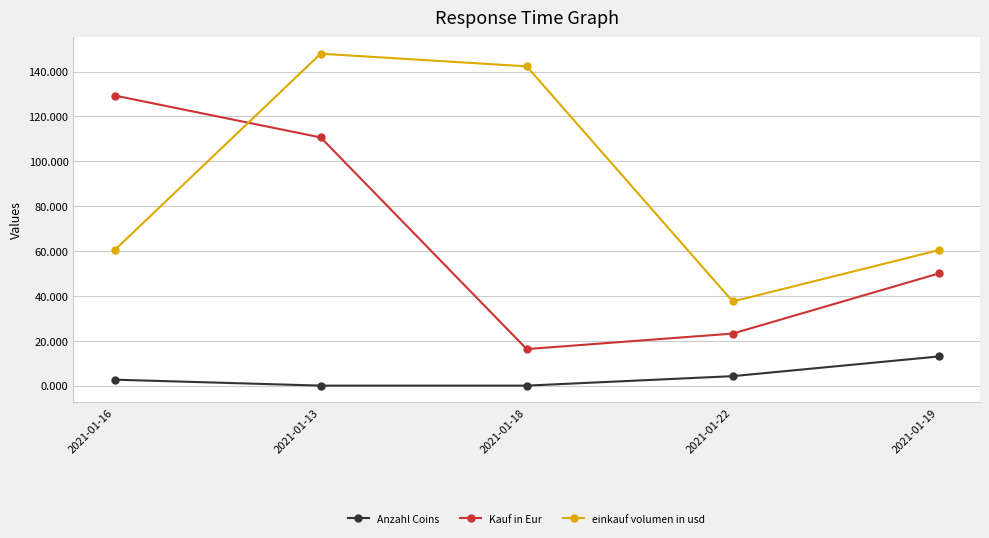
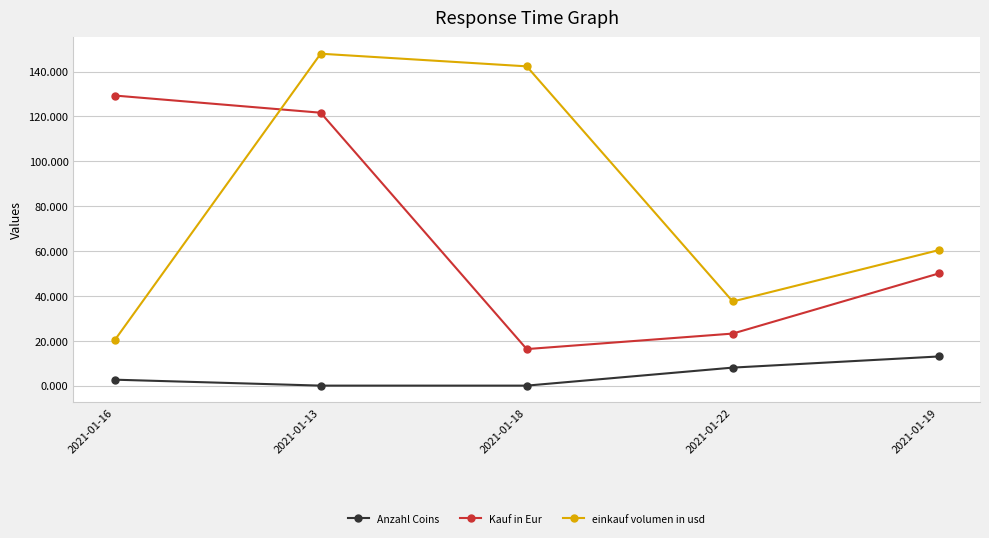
  {
    "Anzahl Coins": {
      "2021-01-16": 3,
      "2021-01-13": 0,
      "2021-01-18": 0,
-     "2021-01-22": 4,
+     "2021-01-22": 8,
      "2021-01-19": 13
    },
    "Kauf in Eur": {
      "2021-01-16": 129,
-     "2021-01-13": 111,
+     "2021-01-13": 122,
      "2021-01-18": 16,
      "2021-01-22": 23,
      "2021-01-19": 50
    },
    "einkauf volumen in usd": {
-     "2021-01-16": 60,
+     "2021-01-16": 20,
      "2021-01-13": 148,
      "2021-01-18": 142,
      "2021-01-22": 38,
      "2021-01-19": 60
    }
  }
